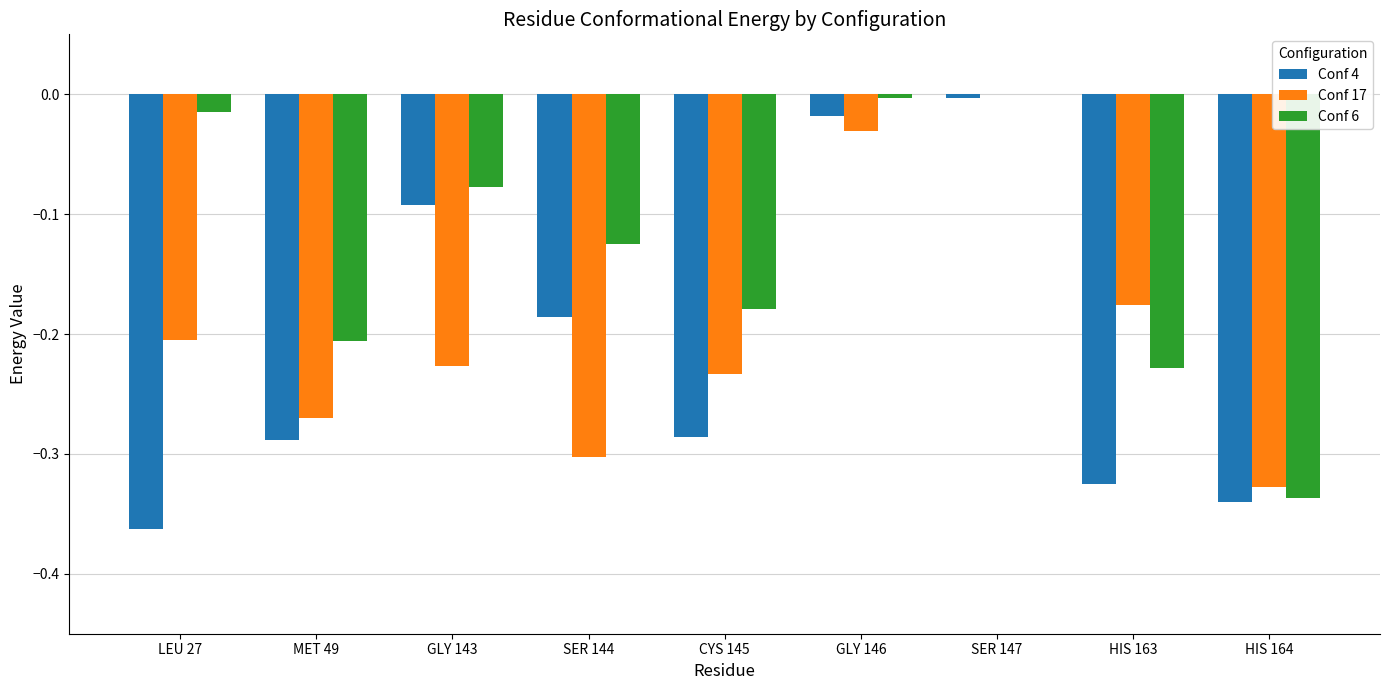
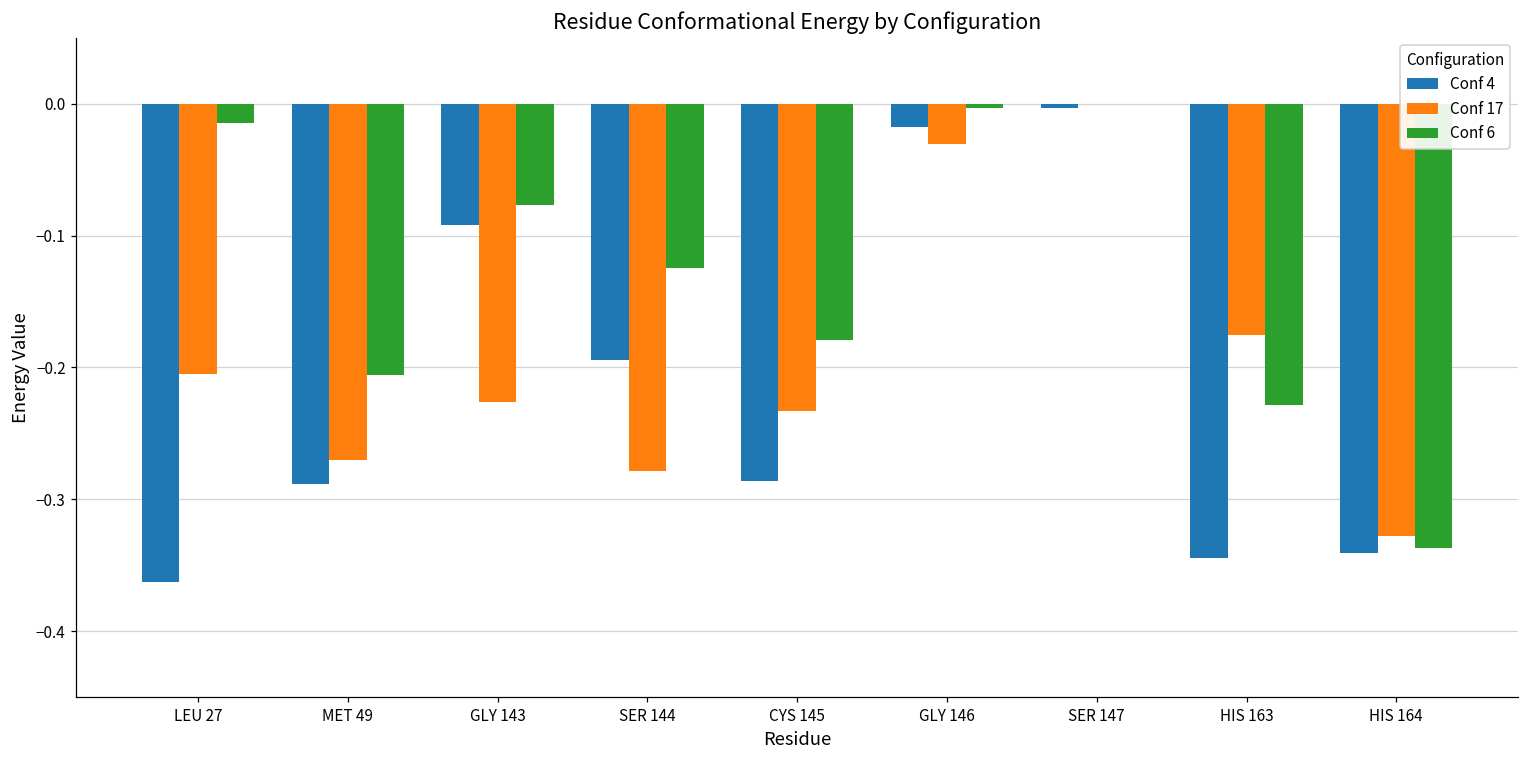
  {
    "Conf 4": {
      "LEU 27": -0.363,
      "MET 49": -0.288,
      "GLY 143": -0.092,
-     "SER 144": -0.186,
+     "SER 144": -0.194,
      "CYS 145": -0.286,
      "GLY 146": -0.018,
      "SER 147": -0.003,
-     "HIS 163": -0.325,
+     "HIS 163": -0.345,
      "HIS 164": -0.341
    },
    "Conf 17": {
      "LEU 27": -0.205,
      "MET 49": -0.270,
      "GLY 143": -0.227,
-     "SER 144": -0.303,
+     "SER 144": -0.278,
      "CYS 145": -0.233,
      "GLY 146": -0.031,
      "SER 147": 0.000,
      "HIS 163": -0.176,
      "HIS 164": -0.328
    },
    "Conf 6": {
      "LEU 27": -0.015,
      "MET 49": -0.206,
      "GLY 143": -0.077,
      "SER 144": -0.125,
      "CYS 145": -0.179,
      "GLY 146": -0.004,
      "SER 147": 0.000,
      "HIS 163": -0.228,
      "HIS 164": -0.337
    }
  }
